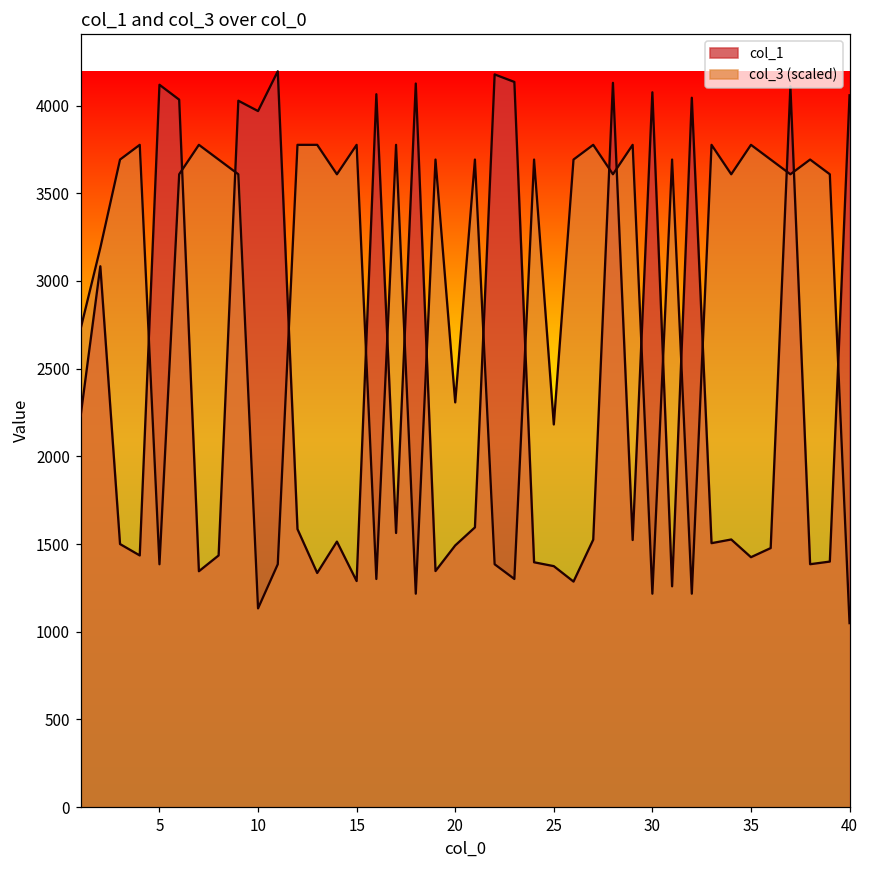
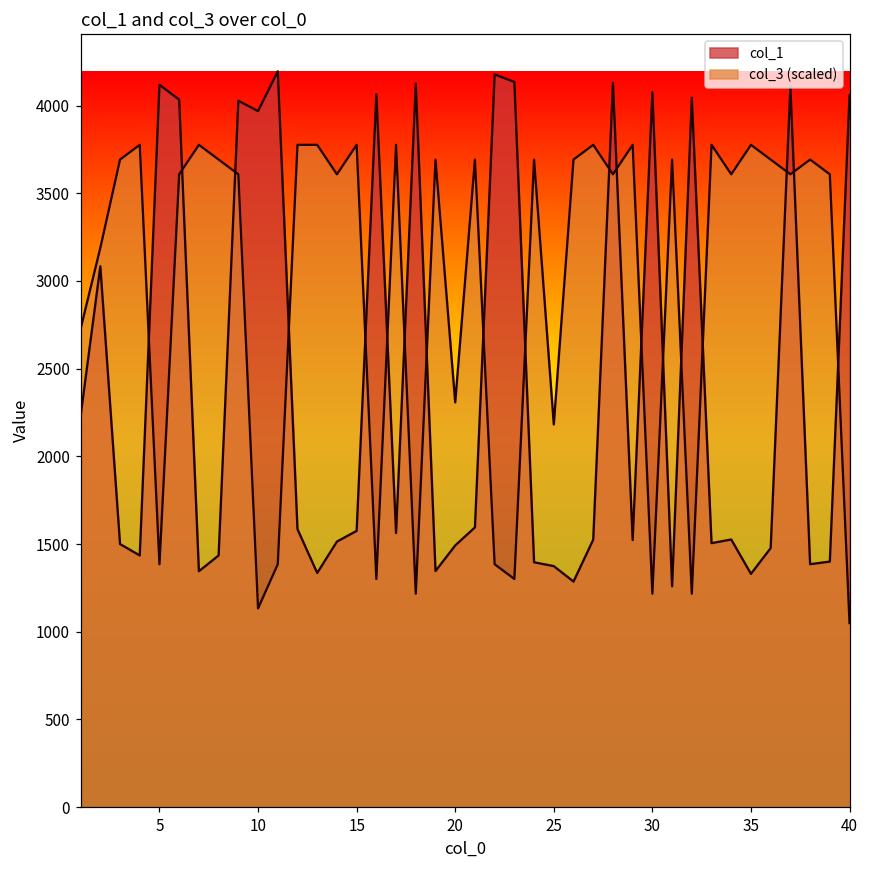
  {
    "col_1": {
      "5": 4120,
      "10": 3970,
-     "15": 1290,
+     "15": 1580,
      "20": 1490,
      "25": 1370,
      "30": 4080,
-     "35": 1430,
+     "35": 1330,
      "40": 4060
    },
    "col_3 (scaled)": {
      "5": 1380,
      "10": 1130,
      "15": 3780,
      "20": 2310,
      "25": 2180,
      "30": 1220,
      "35": 3780,
      "40": 1050
    }
  }
